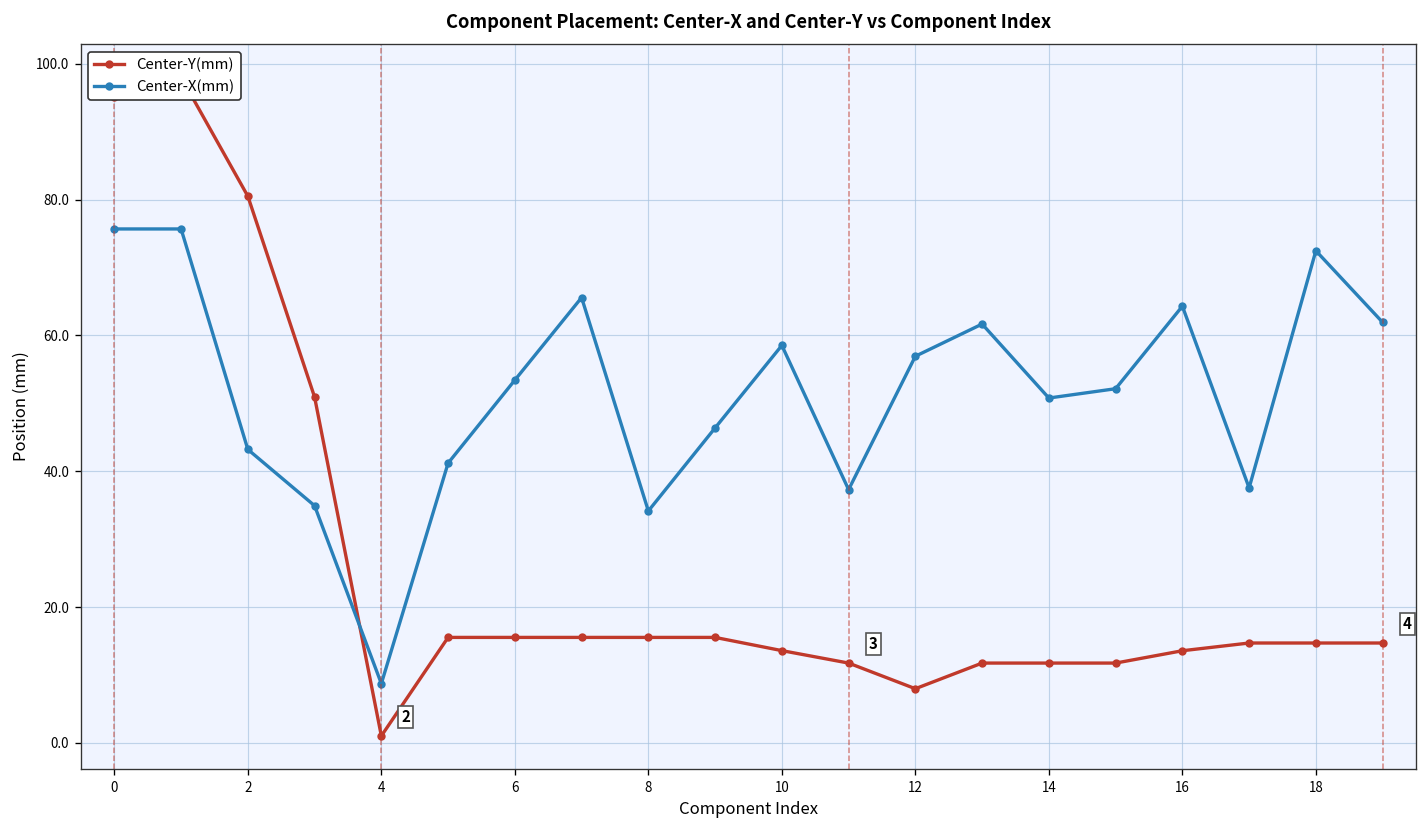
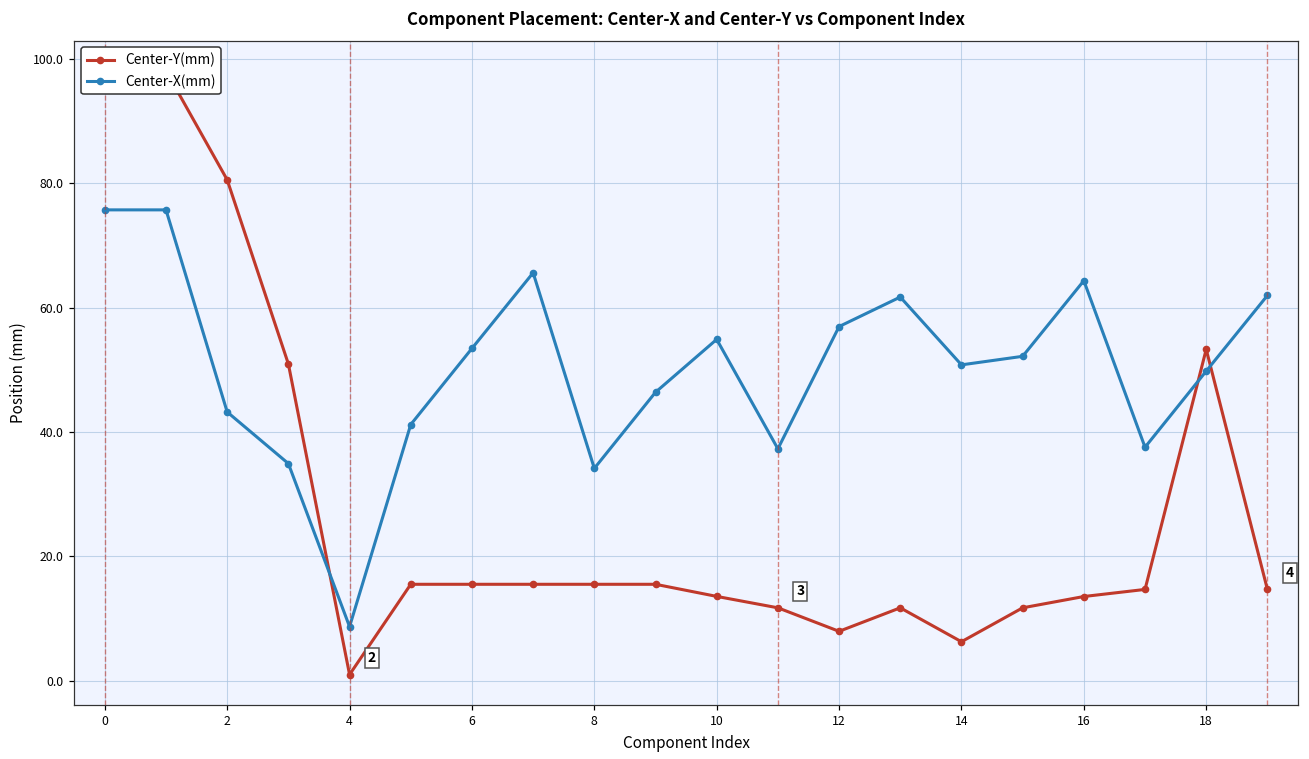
  {
    "Center-Y(mm)": {
      "2": 81,
      "6": 16,
      "8": 16,
      "10": 14,
      "12": 8,
-     "14": 12,
+     "14": 6,
      "16": 14,
-     "18": 15
+     "18": 53
    },
    "Center-X(mm)": {
      "0": 76,
      "2": 43,
      "4": 9,
      "6": 53,
      "8": 34,
-     "10": 59,
+     "10": 55,
      "12": 57,
      "14": 51,
      "16": 64,
-     "18": 72
+     "18": 50
    }
  }
